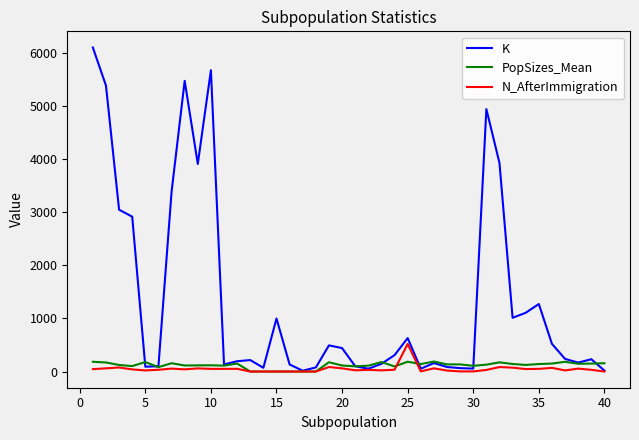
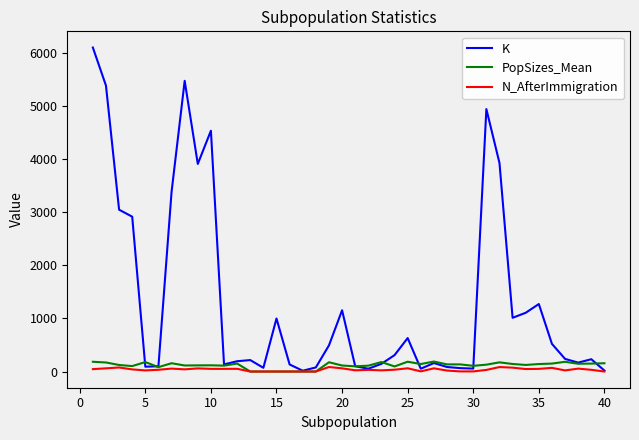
  {
    "K": {
      "5": 100,
-     "10": 5700,
+     "10": 4500,
      "15": 1000,
-     "20": 400,
+     "20": 1200,
      "25": 600,
      "30": 100,
      "35": 1300
    },
    "PopSizes_Mean": {
      "5": 200,
      "10": 100,
      "20": 100,
      "25": 200,
      "30": 100,
      "35": 100,
      "40": 200
    },
    "N_AfterImmigration": {
      "5": 0,
      "10": 100,
      "20": 100,
-     "25": 500,
+     "25": 100,
      "30": 0,
      "35": 100
    }
  }
